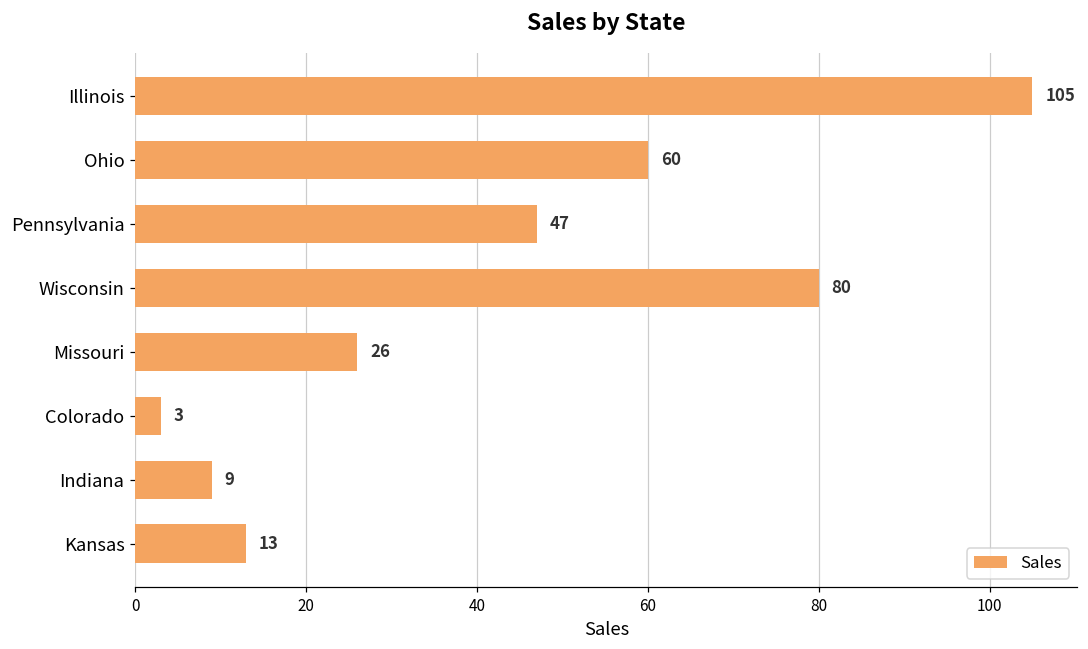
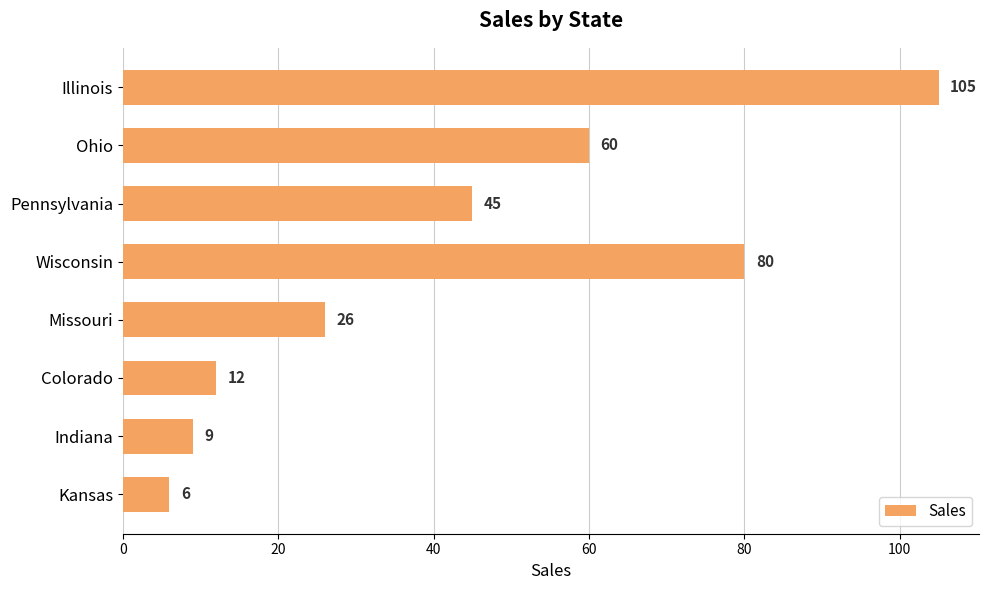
  {
    "Illinois": 105,
    "Ohio": 60,
-   "Pennsylvania": 47,
+   "Pennsylvania": 45,
    "Wisconsin": 80,
    "Missouri": 26,
-   "Colorado": 3,
+   "Colorado": 12,
    "Indiana": 9,
-   "Kansas": 13
+   "Kansas": 6
  }
